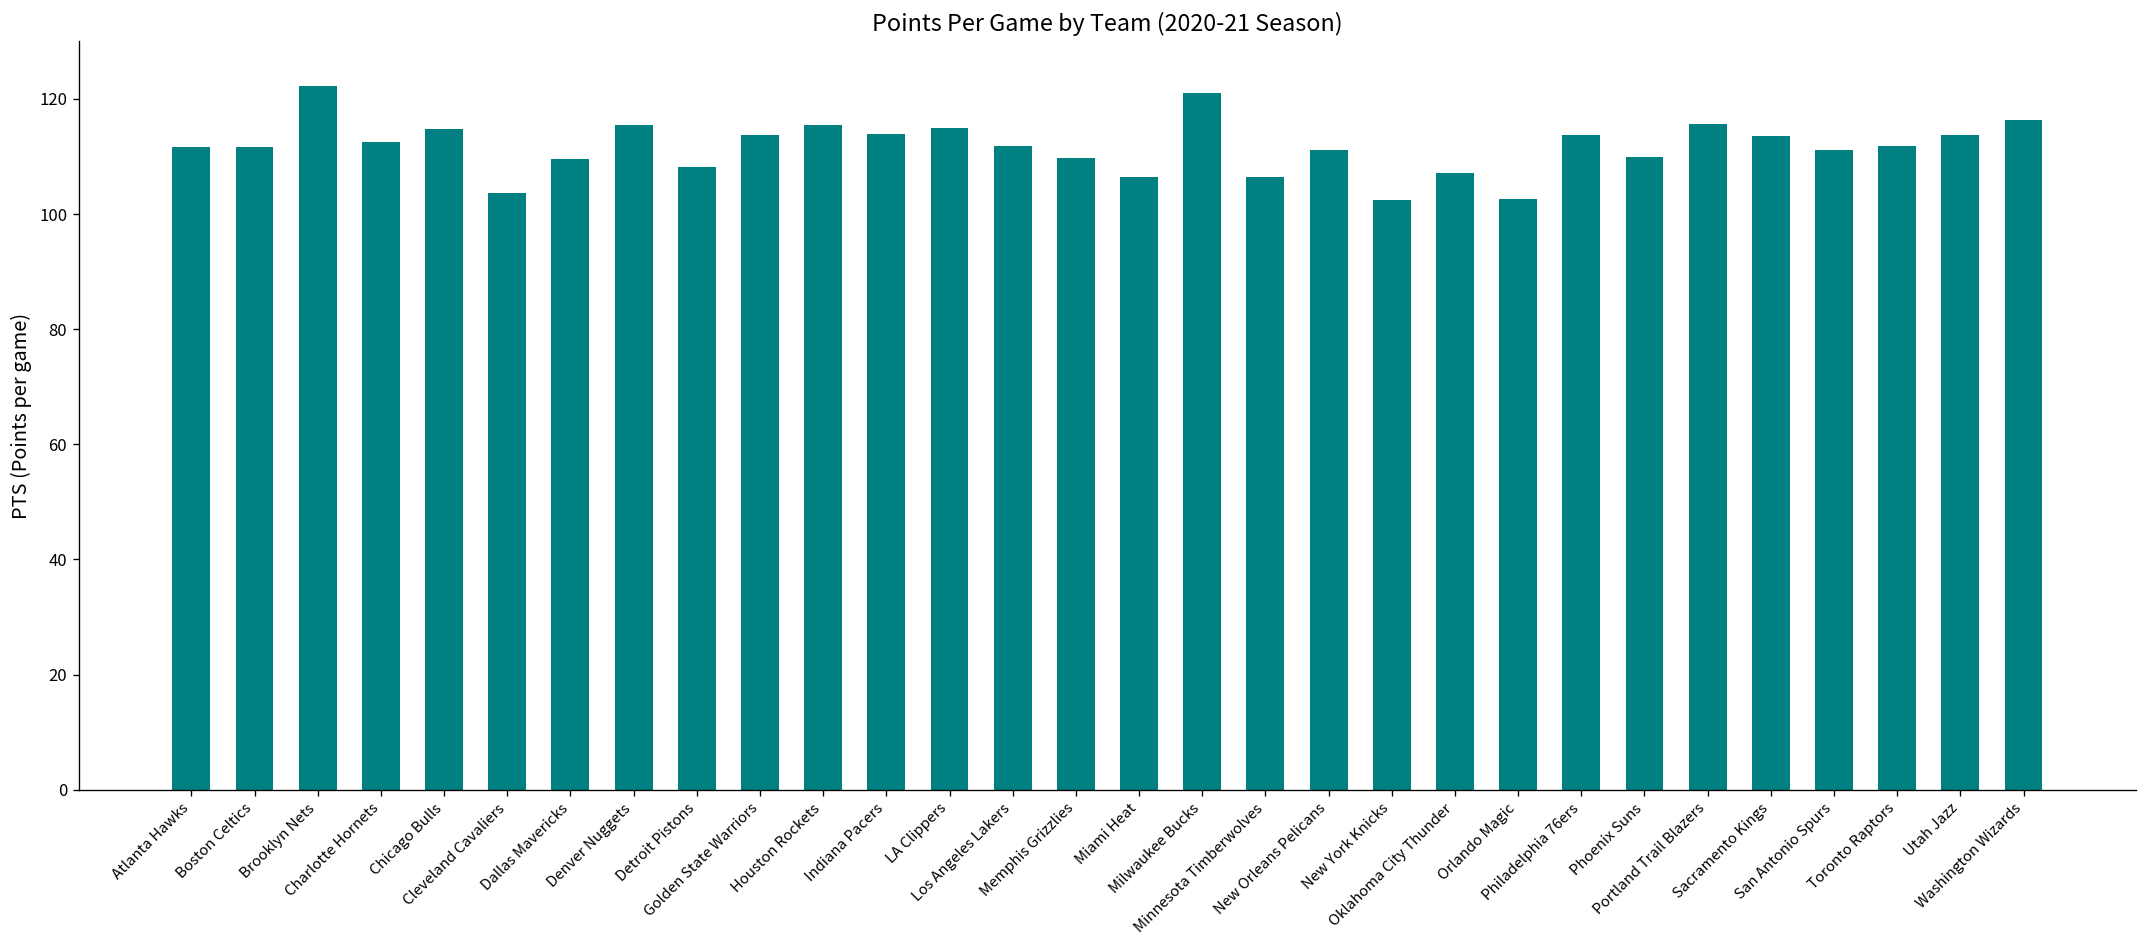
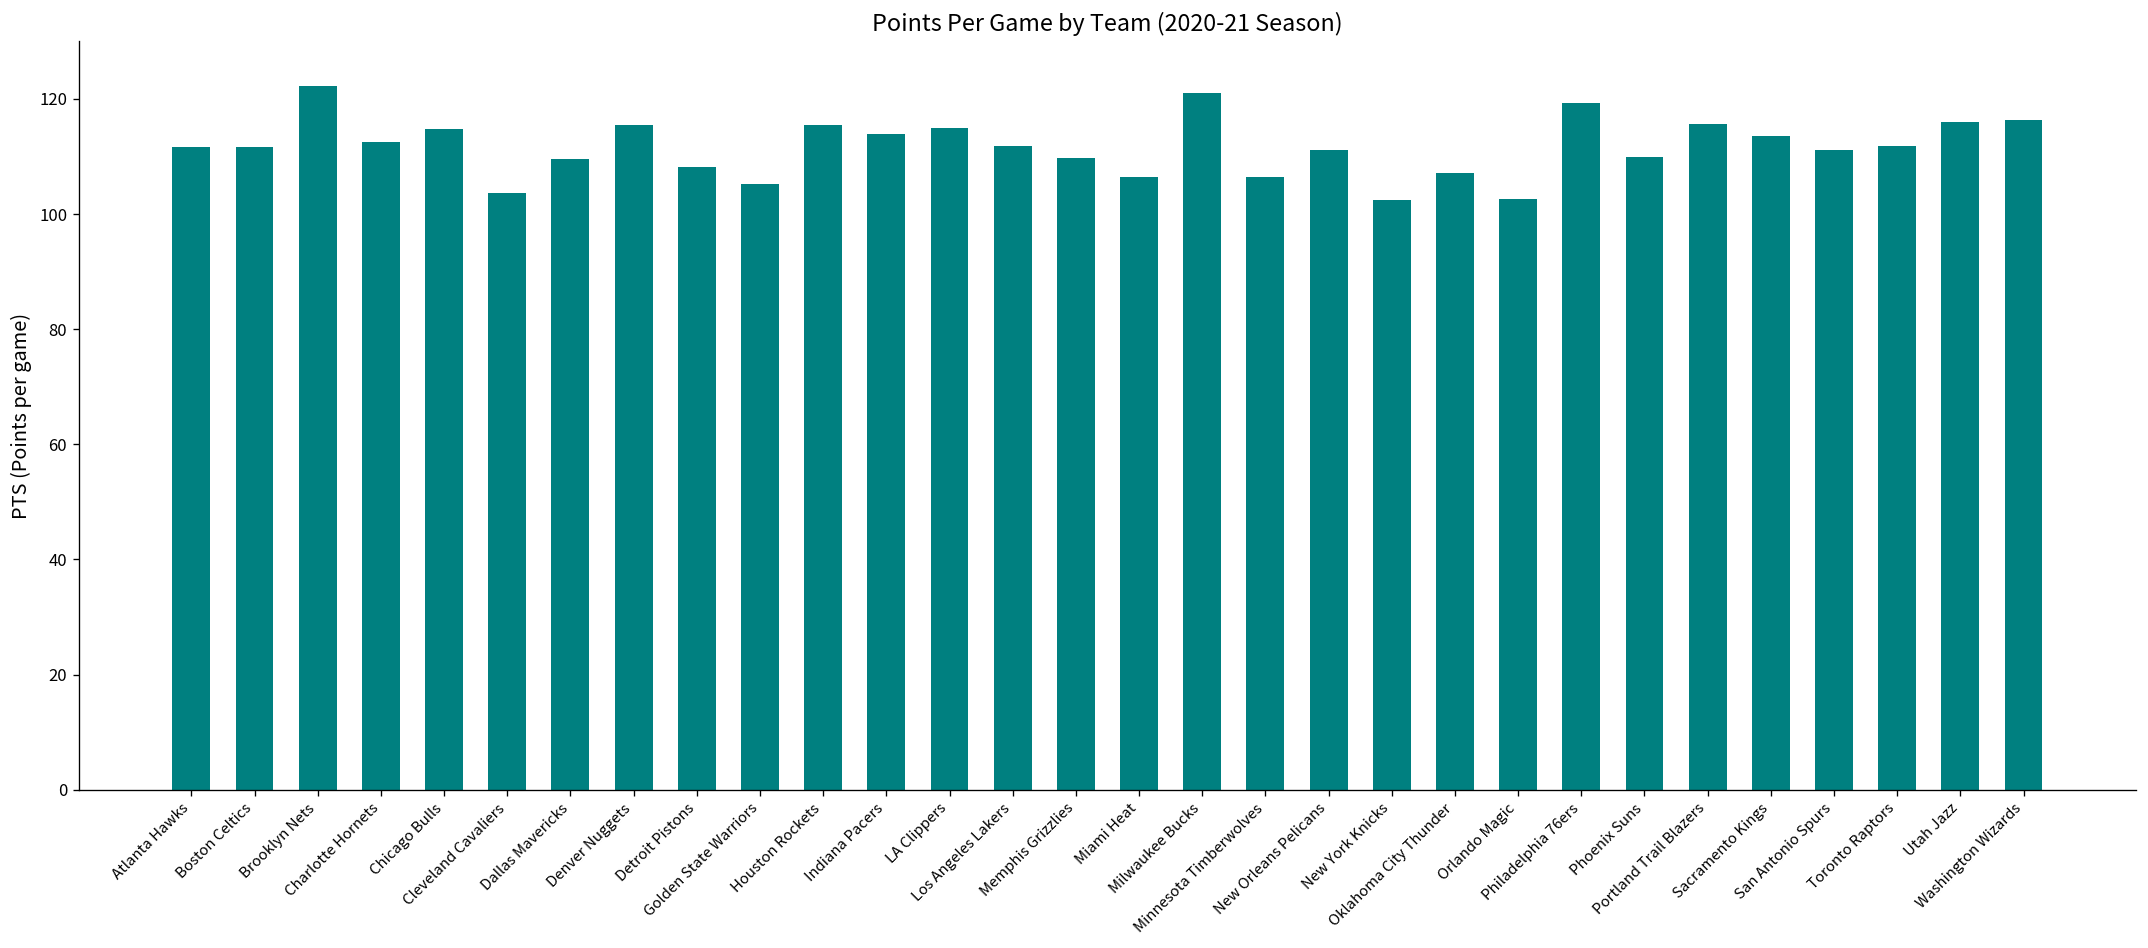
  {
    "Atlanta Hawks": 112,
    "Boston Celtics": 112,
    "Brooklyn Nets": 122,
    "Charlotte Hornets": 113,
    "Chicago Bulls": 115,
    "Cleveland Cavaliers": 104,
    "Dallas Mavericks": 110,
    "Denver Nuggets": 116,
    "Detroit Pistons": 108,
-   "Golden State Warriors": 114,
+   "Golden State Warriors": 105,
    "Houston Rockets": 115,
    "Indiana Pacers": 114,
    "LA Clippers": 115,
    "Los Angeles Lakers": 112,
    "Memphis Grizzlies": 110,
    "Miami Heat": 107,
    "Milwaukee Bucks": 121,
    "Minnesota Timberwolves": 106,
    "New Orleans Pelicans": 111,
    "New York Knicks": 102,
    "Oklahoma City Thunder": 107,
    "Orlando Magic": 103,
-   "Philadelphia 76ers": 114,
+   "Philadelphia 76ers": 119,
    "Phoenix Suns": 110,
    "Portland Trail Blazers": 116,
    "Sacramento Kings": 114,
    "San Antonio Spurs": 111,
    "Toronto Raptors": 112,
-   "Utah Jazz": 114,
+   "Utah Jazz": 116,
    "Washington Wizards": 116
  }
